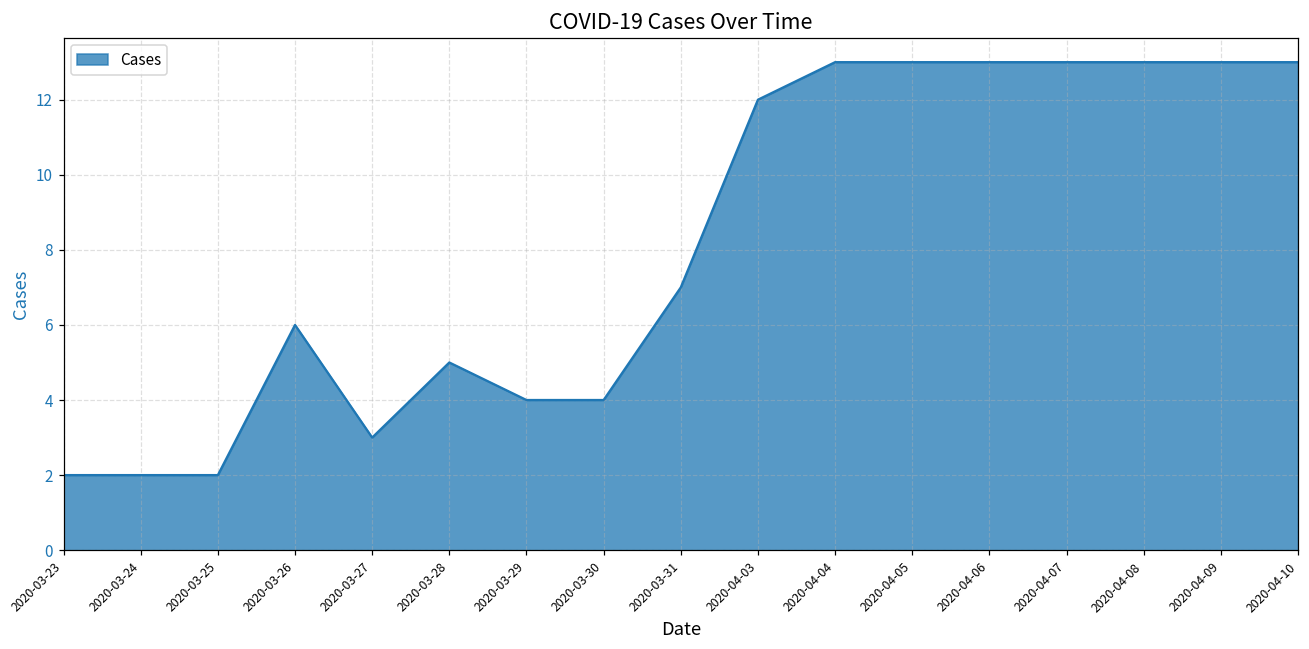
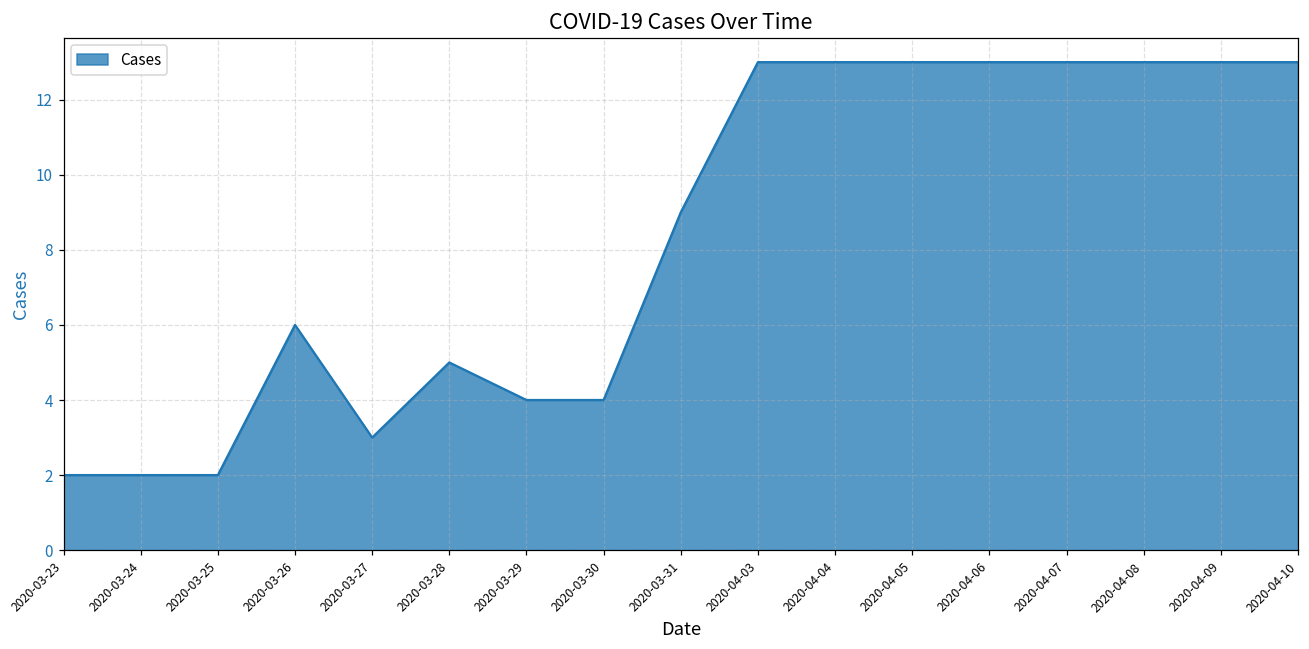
  {
    "2020-03-23": 2,
    "2020-03-24": 2,
    "2020-03-25": 2,
    "2020-03-26": 6,
    "2020-03-27": 3,
    "2020-03-28": 5,
    "2020-03-29": 4,
    "2020-03-30": 4,
-   "2020-03-31": 7,
-   "2020-04-03": 12,
+   "2020-03-31": 9,
+   "2020-04-03": 13,
    "2020-04-04": 13,
    "2020-04-05": 13,
    "2020-04-06": 13,
    "2020-04-07": 13,
    "2020-04-08": 13,
    "2020-04-09": 13,
    "2020-04-10": 13
  }
